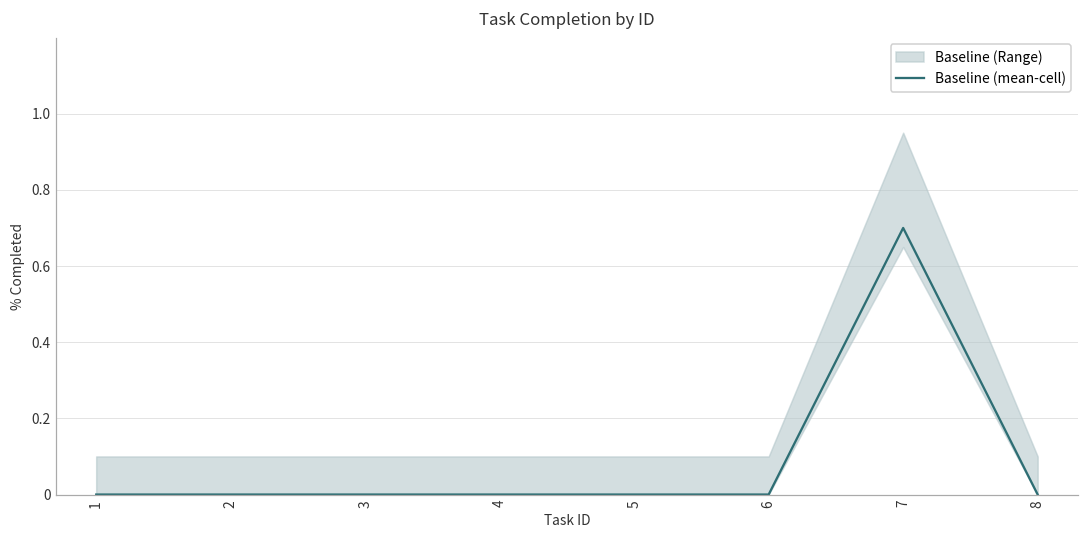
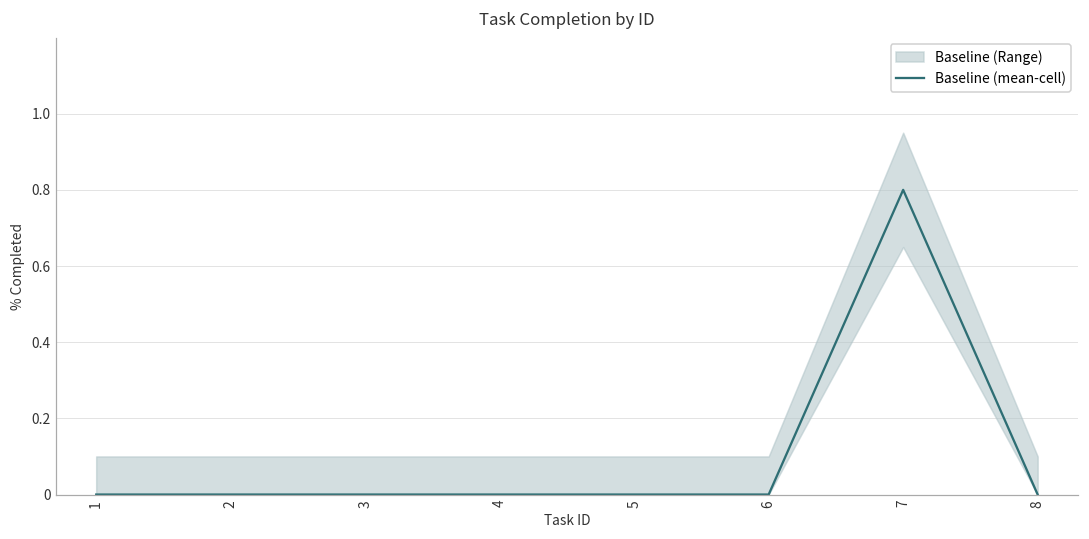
  {
    "Baseline (mean-cell)": {
      "1": 0.0,
      "2": 0.0,
      "3": 0.0,
      "4": 0.0,
      "5": 0.0,
      "6": 0.0,
-     "7": 0.7,
+     "7": 0.8,
      "8": 0.0
    }
  }
